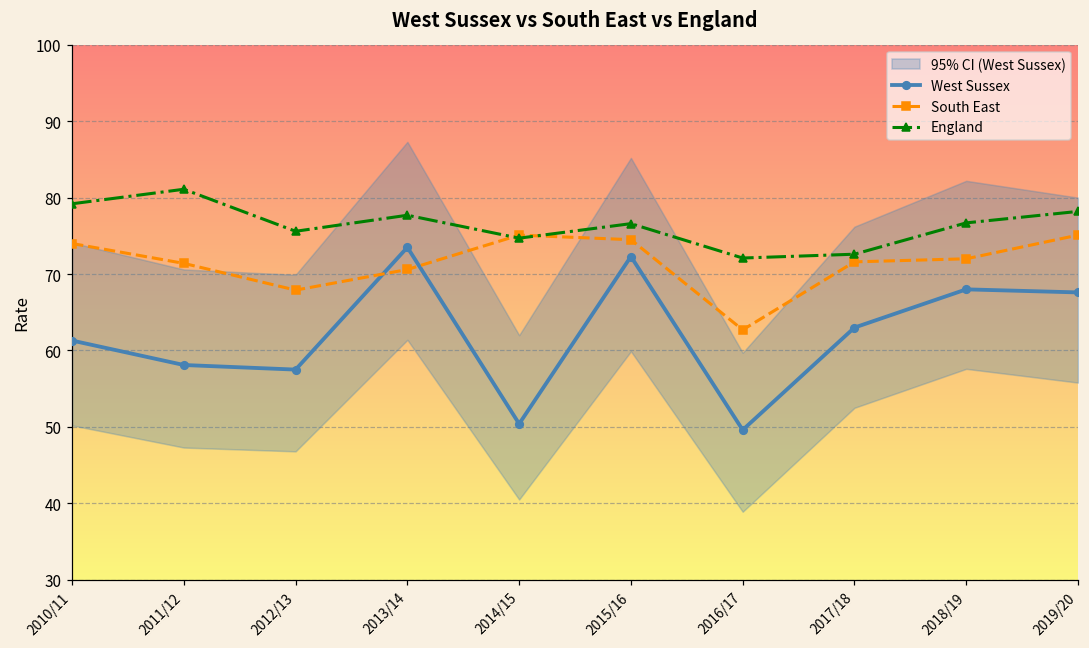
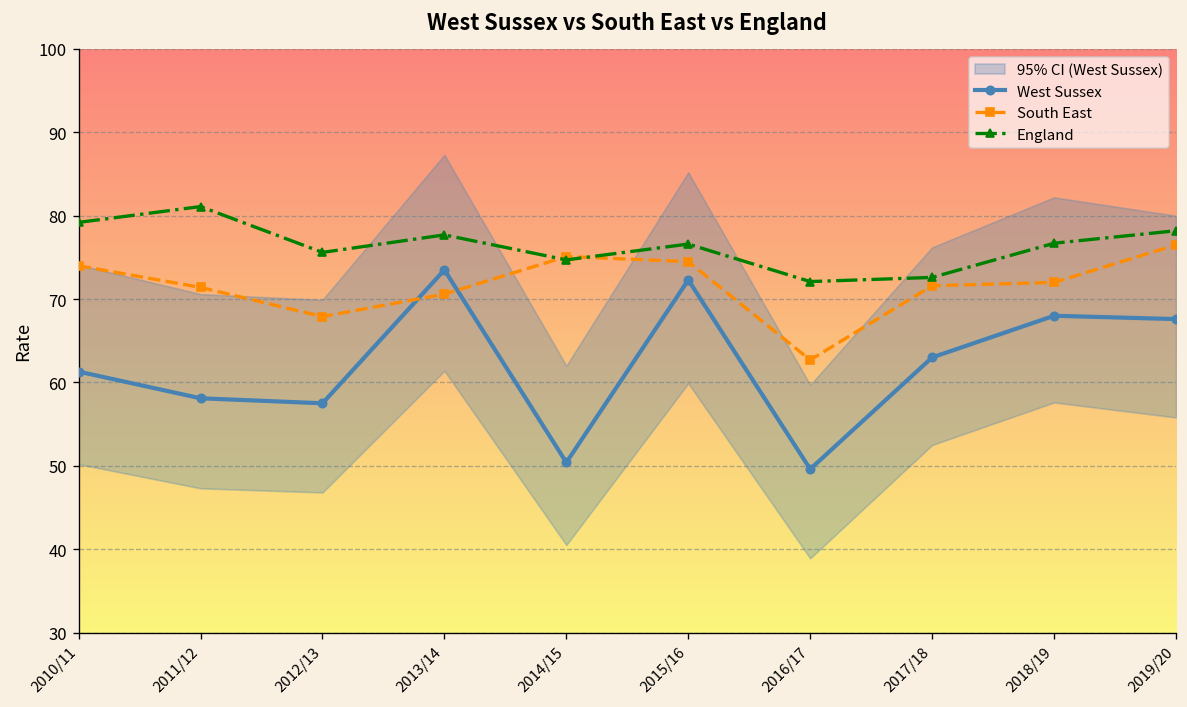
  {
    "South East": {
      "2011/12": 71,
      "2012/13": 68,
      "2013/14": 71,
      "2014/15": 75,
      "2015/16": 75,
      "2016/17": 63,
      "2017/18": 72,
      "2018/19": 72,
-     "2019/20": 75
+     "2019/20": 77
    },
    "England": {
      "2010/11": 79,
      "2011/12": 81,
      "2012/13": 76,
      "2013/14": 78,
      "2014/15": 75,
      "2015/16": 77,
      "2016/17": 72,
      "2017/18": 73,
      "2018/19": 77,
      "2019/20": 78
    }
  }
